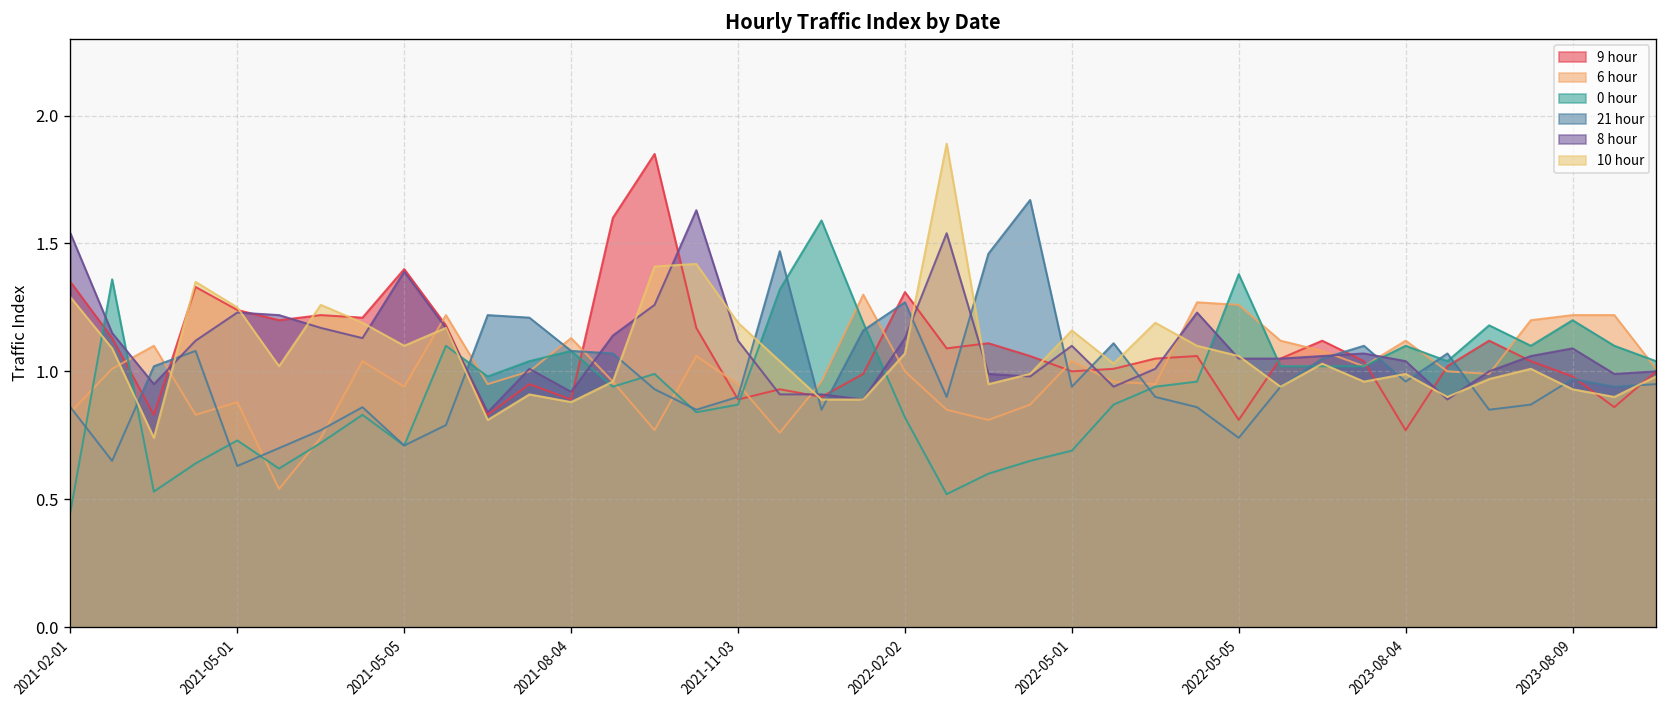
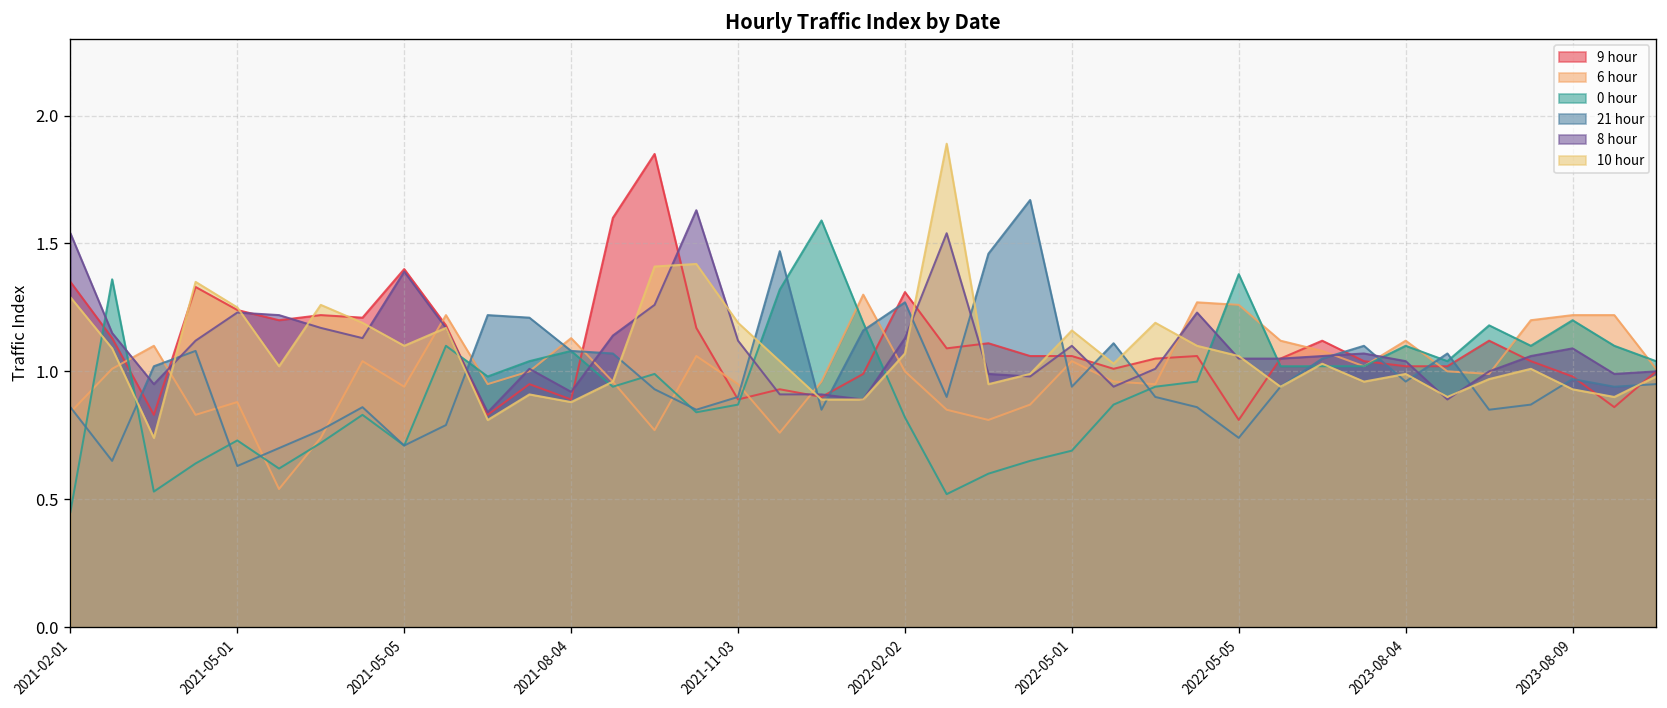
  {
    "9 hour": {
      "2021-02-01": 1.35,
      "2022-02-02": 1.31,
-     "2022-05-01": 1.00,
+     "2022-05-01": 1.06,
      "2022-05-05": 0.81,
-     "2023-08-04": 0.77
+     "2023-08-04": 1.02
    }
  }
